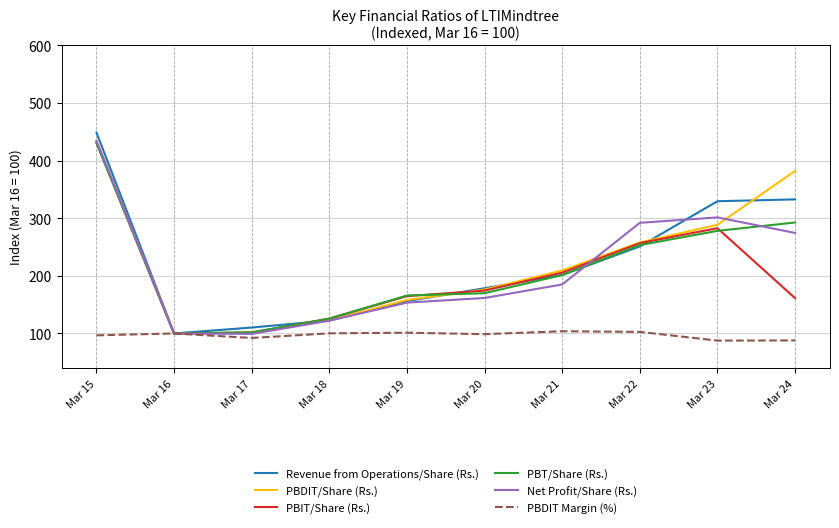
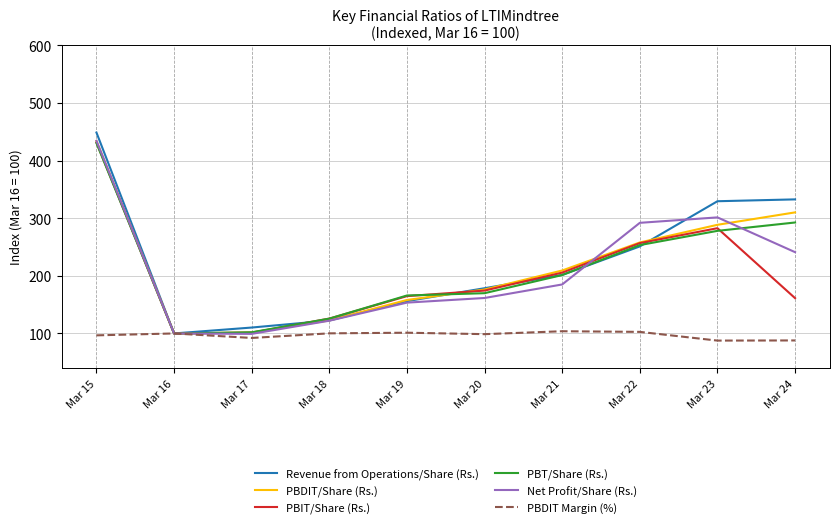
  {
    "Revenue from Operations/Share (Rs.)": {
      "Mar 15": 450,
      "Mar 17": 110,
      "Mar 23": 330,
      "Mar 24": 330
    },
    "PBDIT/Share (Rs.)": {
      "Mar 23": 290,
-     "Mar 24": 380
+     "Mar 24": 310
    },
    "PBIT/Share (Rs.)": {
      "Mar 23": 280,
      "Mar 24": 160
    },
    "PBT/Share (Rs.)": {
      "Mar 20": 170,
      "Mar 23": 280,
      "Mar 24": 290
    },
    "Net Profit/Share (Rs.)": {
      "Mar 20": 160,
      "Mar 21": 180,
      "Mar 22": 290,
      "Mar 23": 300,
-     "Mar 24": 270
+     "Mar 24": 240
    },
    "PBDIT Margin (%)": {
      "Mar 15": 100,
      "Mar 17": 90,
      "Mar 18": 100,
      "Mar 19": 100,
      "Mar 20": 100,
      "Mar 21": 100,
      "Mar 22": 100,
      "Mar 23": 90,
      "Mar 24": 90
    }
  }
